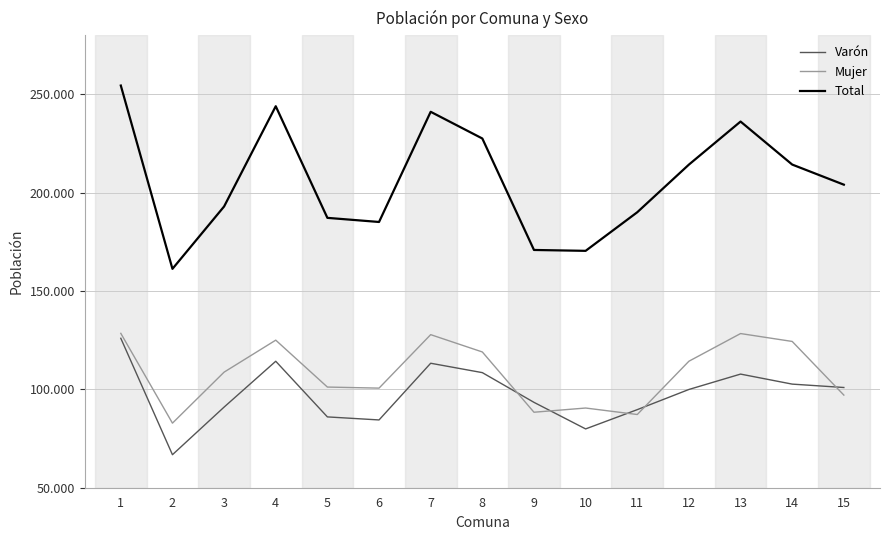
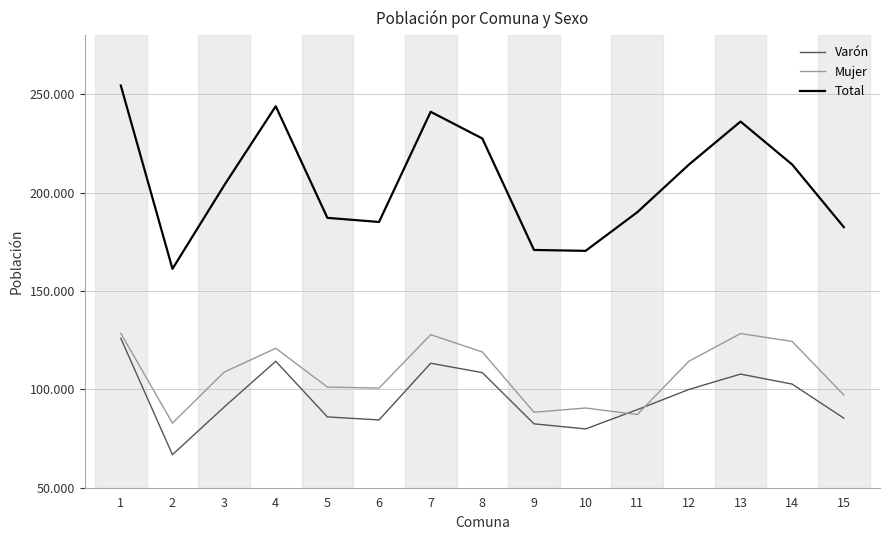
  {
    "Varón": {
      "1": 126,
      "2": 67,
      "3": 91,
      "4": 114,
      "5": 86,
      "6": 84,
      "7": 113,
      "8": 108,
-     "9": 93,
+     "9": 82,
      "10": 80,
      "11": 90,
      "12": 100,
      "13": 108,
      "14": 103,
-     "15": 101
+     "15": 85
    },
    "Mujer": {
      "1": 128,
      "2": 83,
      "3": 109,
-     "4": 125,
+     "4": 121,
      "5": 101,
      "6": 101,
      "7": 128,
      "8": 119,
      "9": 88,
      "10": 91,
      "11": 87,
      "12": 114,
      "13": 128,
      "14": 124,
      "15": 97
    },
    "Total": {
      "1": 254,
      "2": 161,
-     "3": 193,
+     "3": 204,
      "4": 244,
      "5": 187,
      "6": 185,
      "7": 241,
      "8": 227,
      "9": 171,
      "10": 170,
      "11": 190,
      "12": 214,
      "13": 236,
      "14": 214,
-     "15": 204
+     "15": 182
    }
  }
